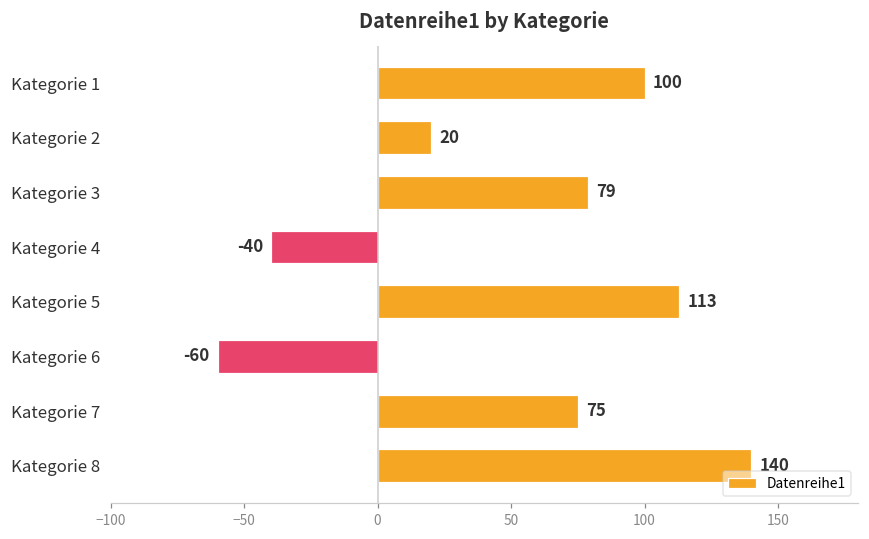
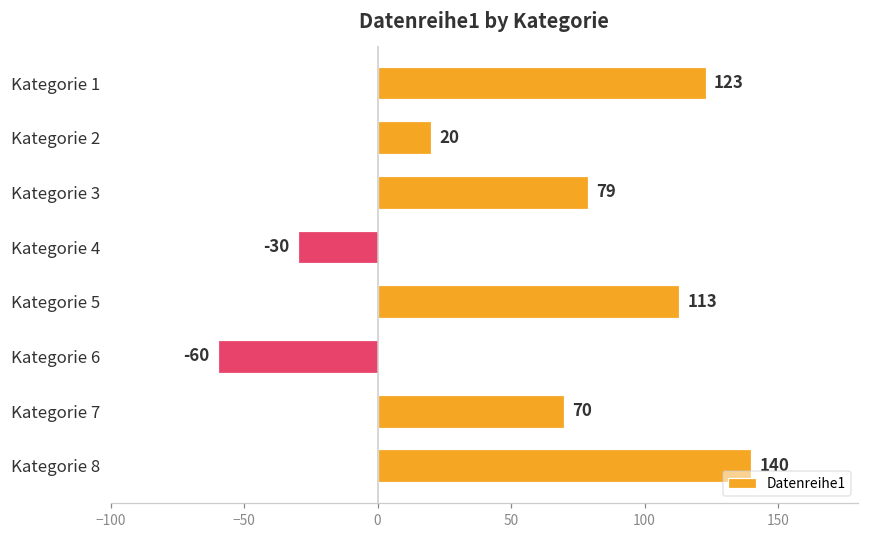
  {
-   "Kategorie 1": 100,
+   "Kategorie 1": 123,
    "Kategorie 2": 20,
    "Kategorie 3": 79,
-   "Kategorie 4": -40,
+   "Kategorie 4": -30,
    "Kategorie 5": 113,
    "Kategorie 6": -60,
-   "Kategorie 7": 75
+   "Kategorie 7": 70
  }
